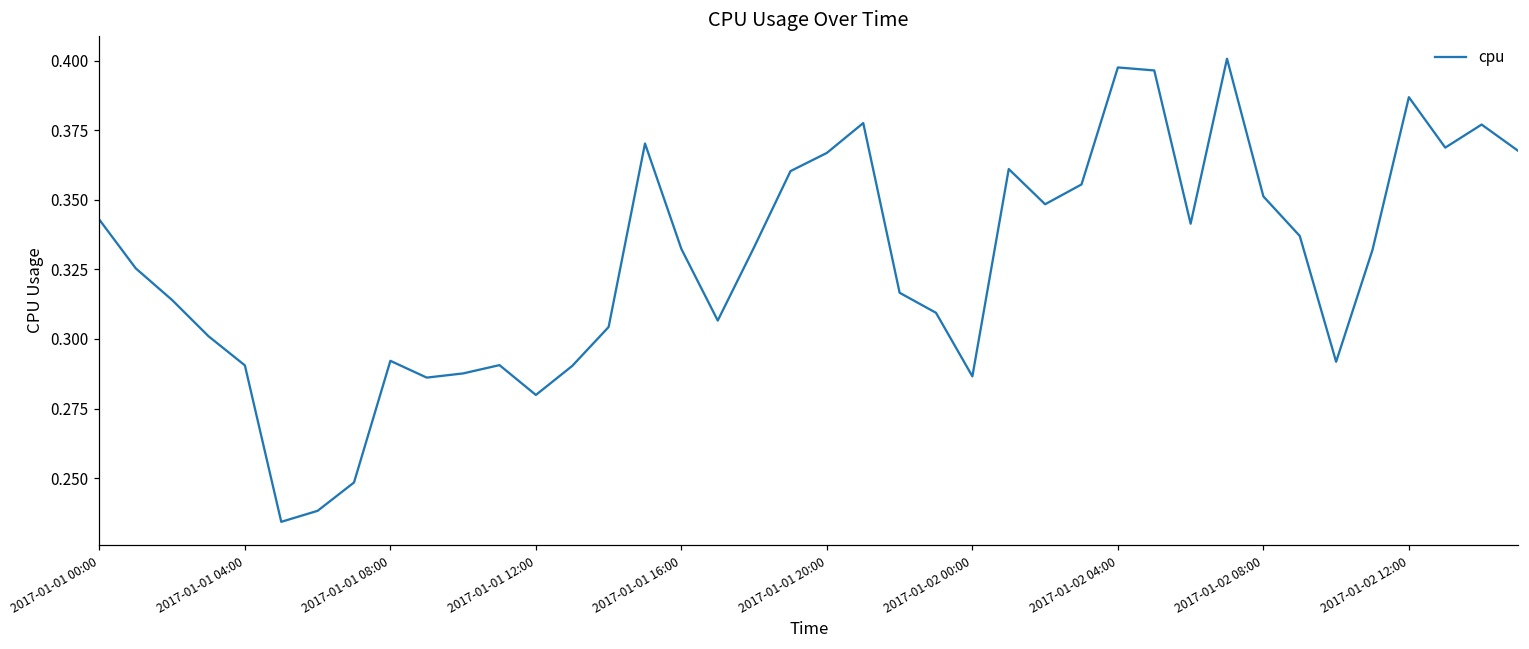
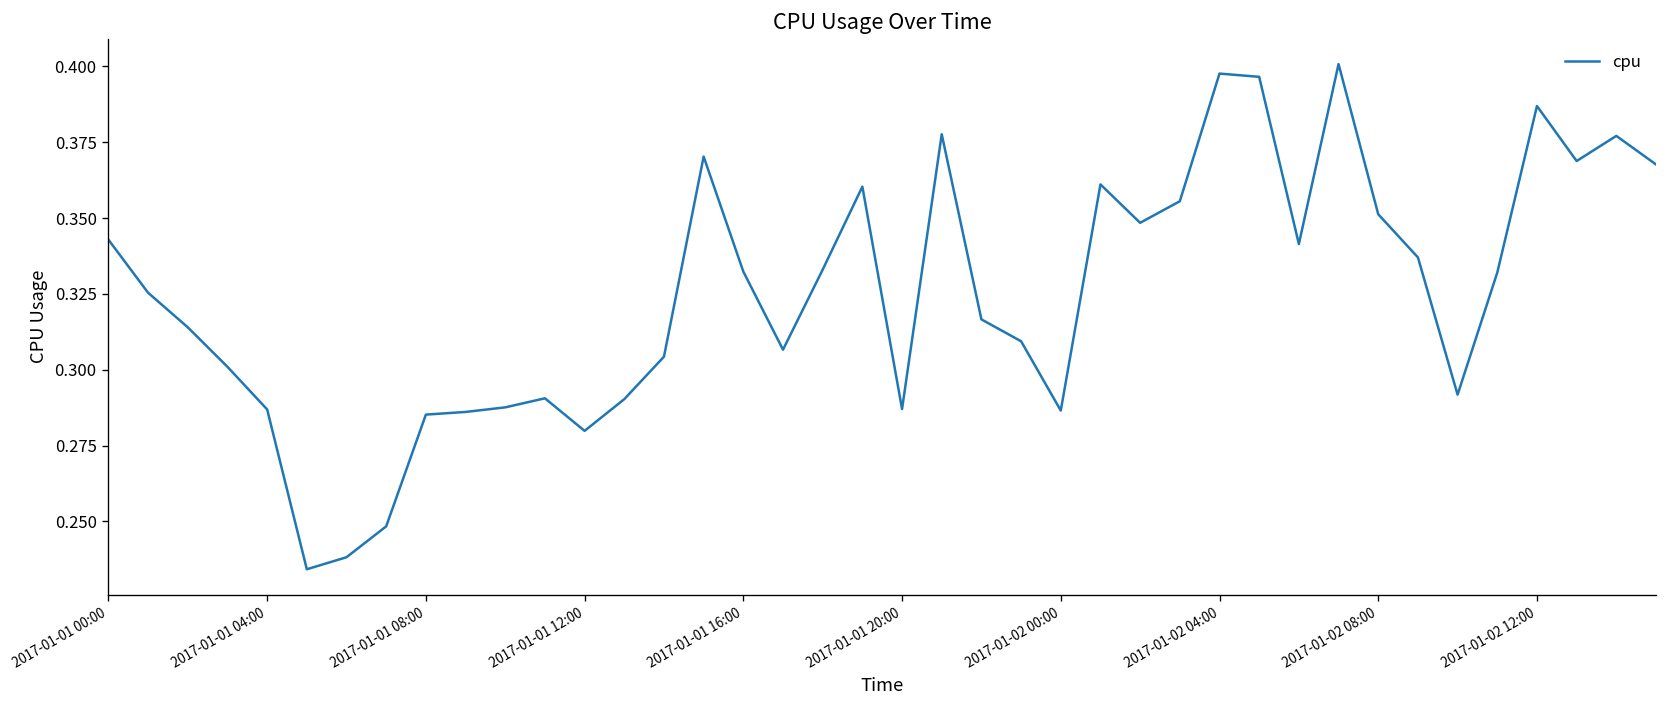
  {
    "2017-01-01 00:00": 0.343,
-   "2017-01-01 04:00": 0.291,
-   "2017-01-01 08:00": 0.292,
+   "2017-01-01 04:00": 0.287,
+   "2017-01-01 08:00": 0.285,
    "2017-01-01 12:00": 0.280,
    "2017-01-01 16:00": 0.332,
-   "2017-01-01 20:00": 0.367,
+   "2017-01-01 20:00": 0.287,
    "2017-01-02 00:00": 0.287,
    "2017-01-02 04:00": 0.398,
    "2017-01-02 08:00": 0.351,
    "2017-01-02 12:00": 0.387
  }
